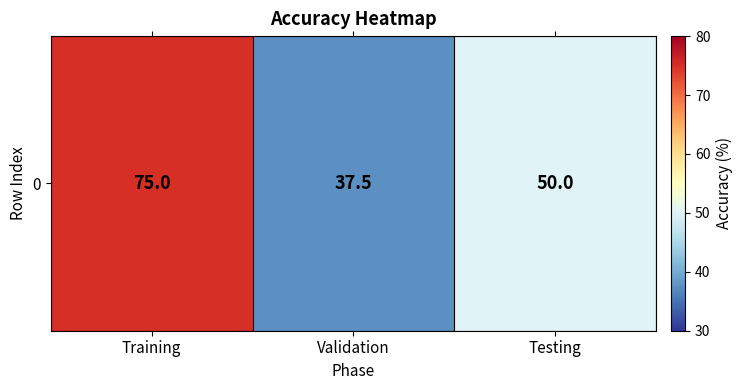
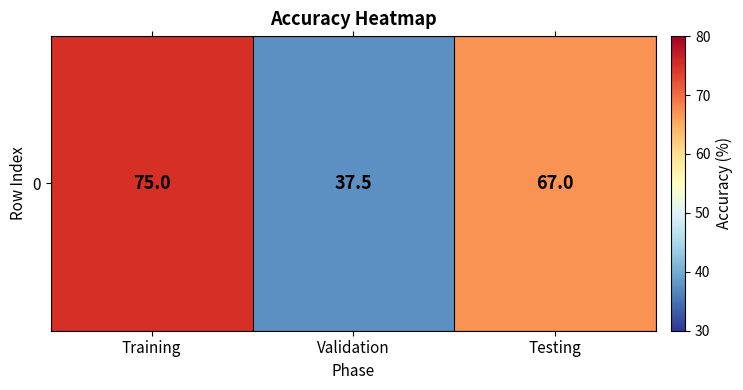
  {
    "0": {
      "Training": 75.0,
      "Validation": 37.5,
-     "Testing": 50.0
+     "Testing": 67.0
    }
  }
